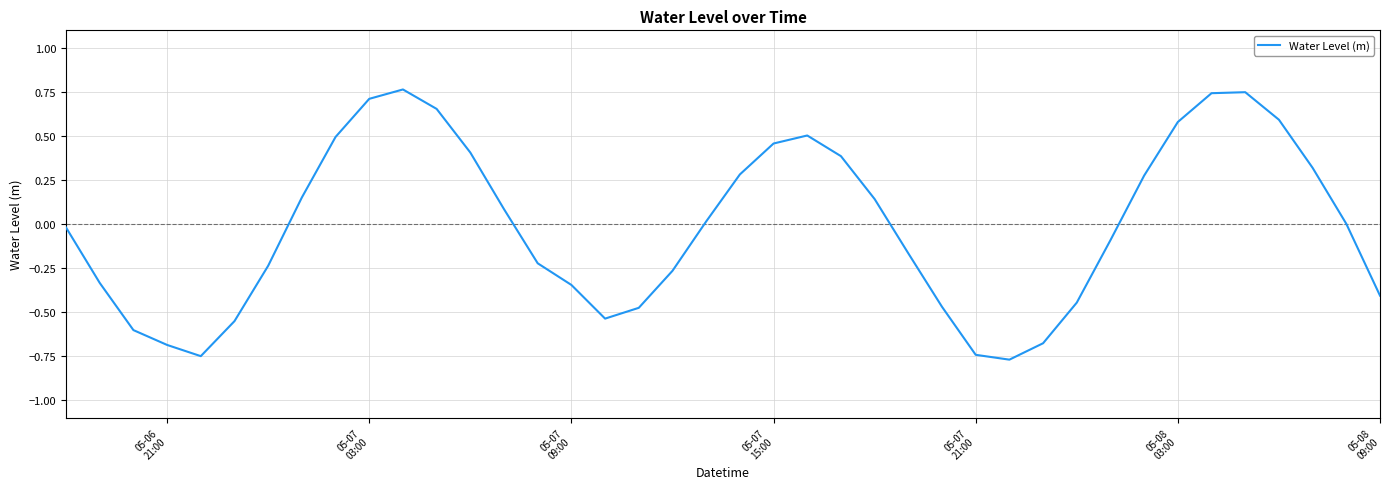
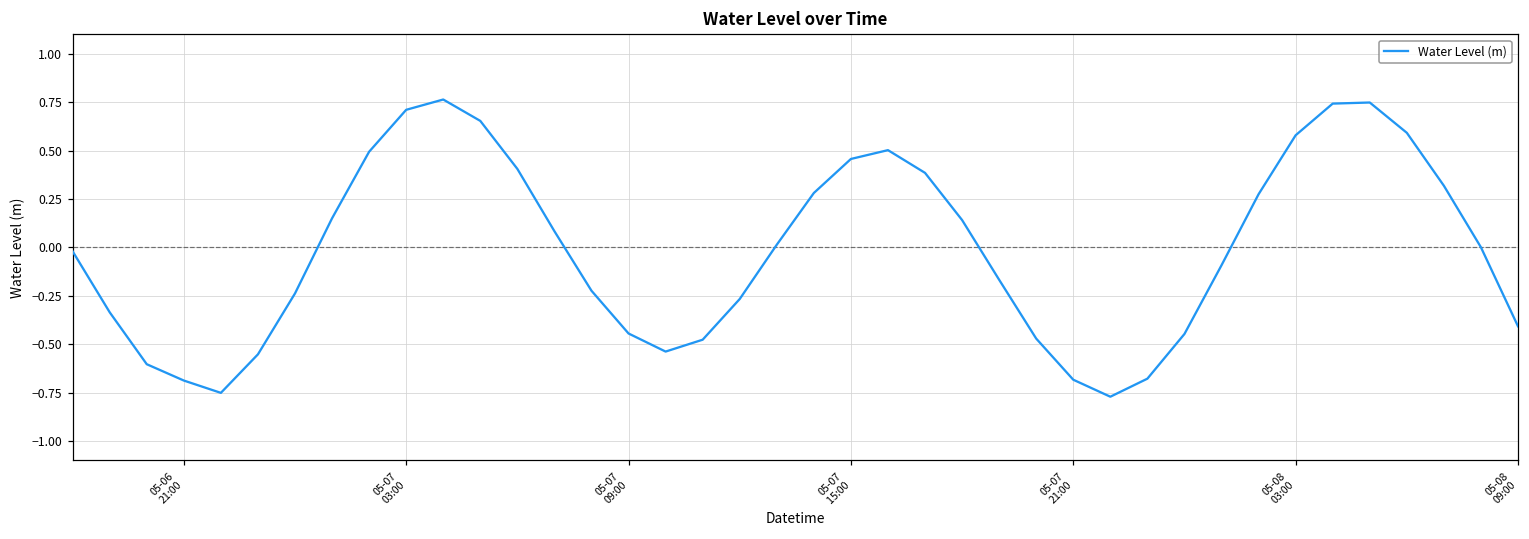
  {
    "05-06 21:00": -0.69,
    "05-07 03:00": 0.71,
-   "05-07 09:00": -0.35,
+   "05-07 09:00": -0.44,
    "05-07 15:00": 0.46,
-   "05-07 21:00": -0.74,
+   "05-07 21:00": -0.68,
    "05-08 03:00": 0.58,
    "05-08 09:00": -0.41
  }
